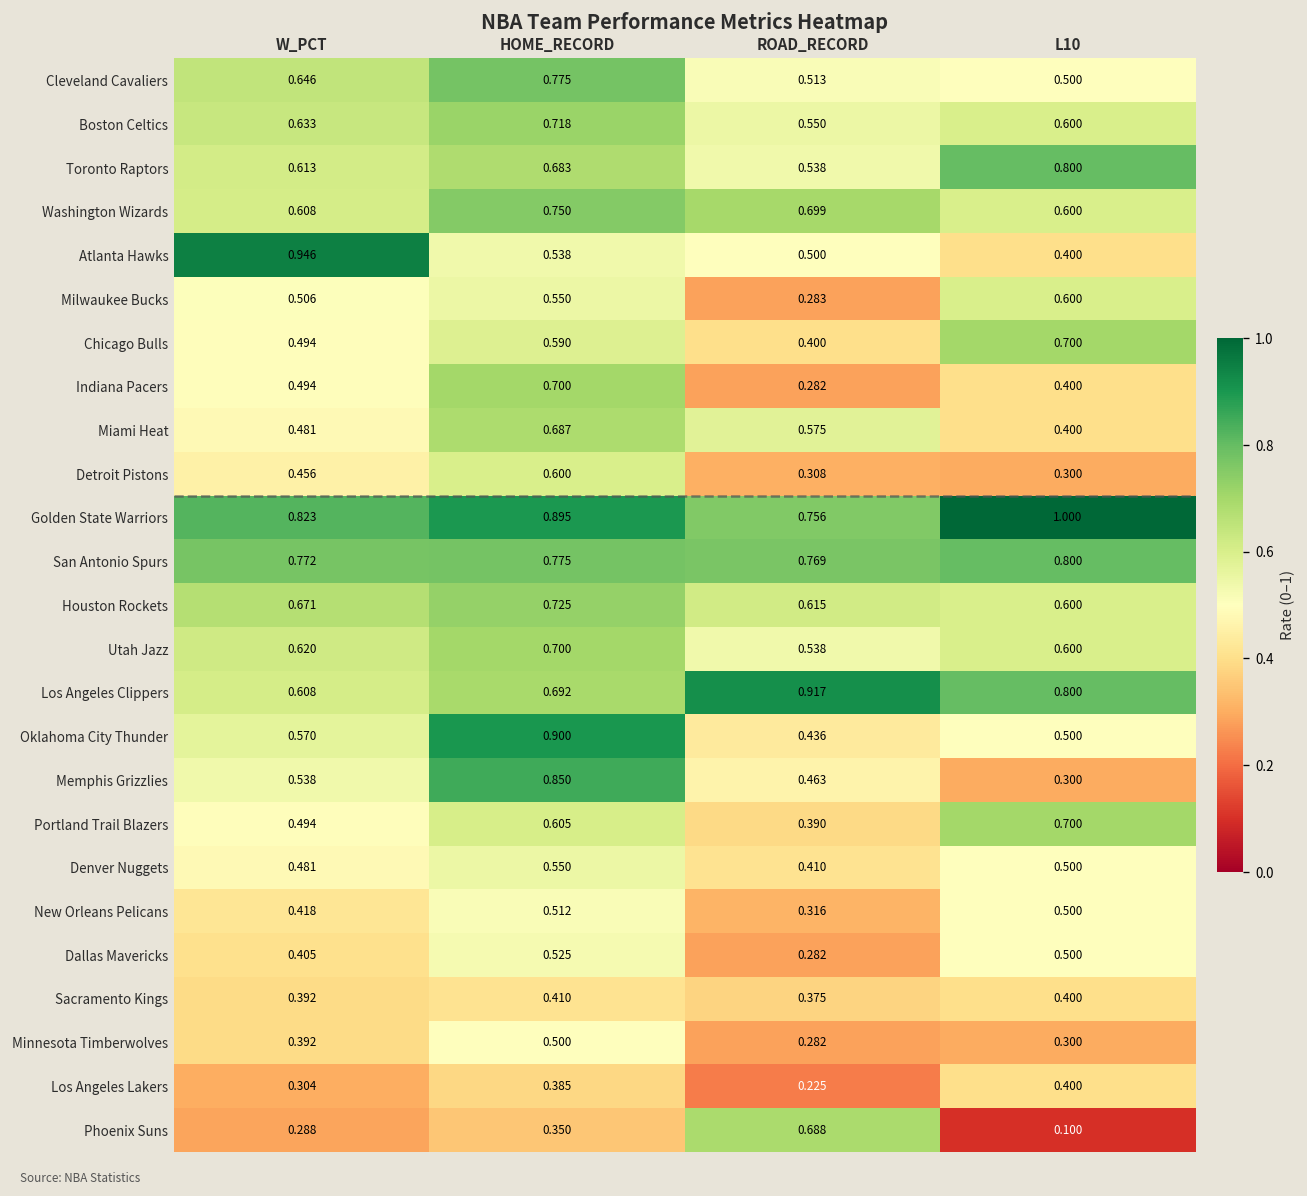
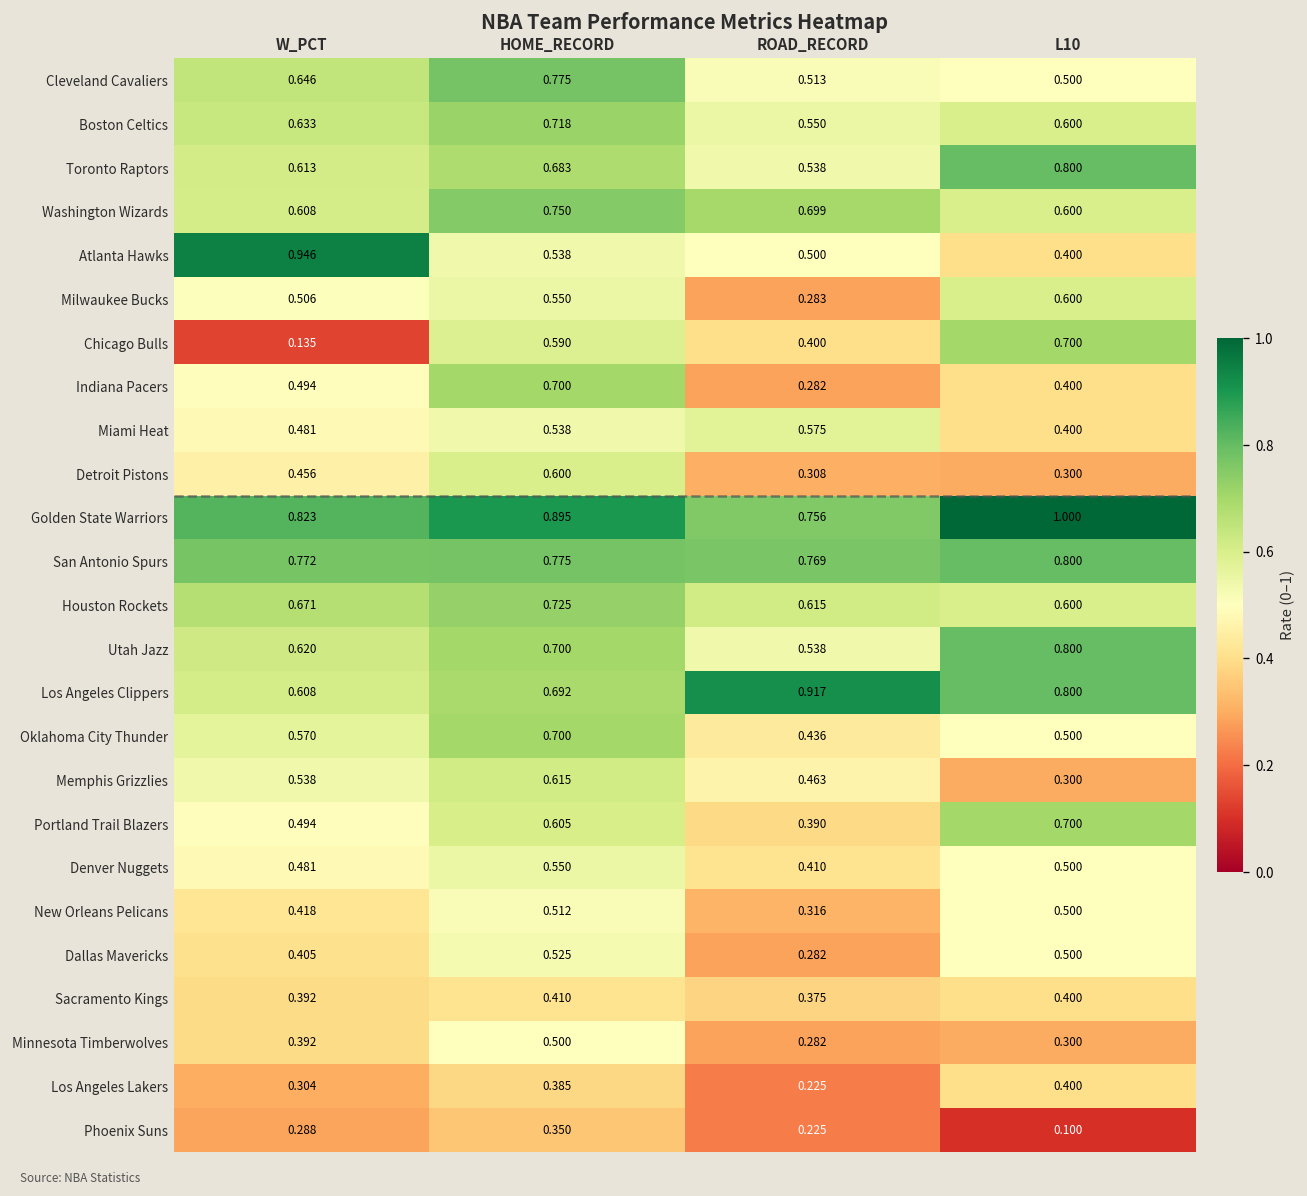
  {
    "Cleveland Cavaliers": {
      "W_PCT": 0.646,
      "HOME_RECORD": 0.775,
      "ROAD_RECORD": 0.513,
      "L10": 0.500
    },
    "Boston Celtics": {
      "W_PCT": 0.633,
      "HOME_RECORD": 0.718,
      "ROAD_RECORD": 0.550,
      "L10": 0.600
    },
    "Toronto Raptors": {
      "W_PCT": 0.613,
      "HOME_RECORD": 0.683,
      "ROAD_RECORD": 0.538,
      "L10": 0.800
    },
    "Washington Wizards": {
      "W_PCT": 0.608,
      "HOME_RECORD": 0.750,
      "ROAD_RECORD": 0.699,
      "L10": 0.600
    },
    "Atlanta Hawks": {
      "W_PCT": 0.946,
      "HOME_RECORD": 0.538,
      "ROAD_RECORD": 0.500,
      "L10": 0.400
    },
    "Milwaukee Bucks": {
      "W_PCT": 0.506,
      "HOME_RECORD": 0.550,
      "ROAD_RECORD": 0.283,
      "L10": 0.600
    },
    "Chicago Bulls": {
-     "W_PCT": 0.494,
+     "W_PCT": 0.135,
      "HOME_RECORD": 0.590,
      "ROAD_RECORD": 0.400,
      "L10": 0.700
    },
    "Indiana Pacers": {
      "W_PCT": 0.494,
      "HOME_RECORD": 0.700,
      "ROAD_RECORD": 0.282,
      "L10": 0.400
    },
    "Miami Heat": {
      "W_PCT": 0.481,
-     "HOME_RECORD": 0.687,
+     "HOME_RECORD": 0.538,
      "ROAD_RECORD": 0.575,
      "L10": 0.400
    },
    "Detroit Pistons": {
      "W_PCT": 0.456,
      "HOME_RECORD": 0.600,
      "ROAD_RECORD": 0.308,
      "L10": 0.300
    },
    "Golden State Warriors": {
      "W_PCT": 0.823,
      "HOME_RECORD": 0.895,
      "ROAD_RECORD": 0.756,
      "L10": 1.000
    },
    "San Antonio Spurs": {
      "W_PCT": 0.772,
      "HOME_RECORD": 0.775,
      "ROAD_RECORD": 0.769,
      "L10": 0.800
    },
    "Houston Rockets": {
      "W_PCT": 0.671,
      "HOME_RECORD": 0.725,
      "ROAD_RECORD": 0.615,
      "L10": 0.600
    },
    "Utah Jazz": {
      "W_PCT": 0.620,
      "HOME_RECORD": 0.700,
      "ROAD_RECORD": 0.538,
-     "L10": 0.600
+     "L10": 0.800
    },
    "Los Angeles Clippers": {
      "W_PCT": 0.608,
      "HOME_RECORD": 0.692,
      "ROAD_RECORD": 0.917,
      "L10": 0.800
    },
    "Oklahoma City Thunder": {
      "W_PCT": 0.570,
-     "HOME_RECORD": 0.900,
+     "HOME_RECORD": 0.700,
      "ROAD_RECORD": 0.436,
      "L10": 0.500
    },
    "Memphis Grizzlies": {
      "W_PCT": 0.538,
-     "HOME_RECORD": 0.850,
+     "HOME_RECORD": 0.615,
      "ROAD_RECORD": 0.463,
      "L10": 0.300
    },
    "Portland Trail Blazers": {
      "W_PCT": 0.494,
      "HOME_RECORD": 0.605,
      "ROAD_RECORD": 0.390,
      "L10": 0.700
    },
    "Denver Nuggets": {
      "W_PCT": 0.481,
      "HOME_RECORD": 0.550,
      "ROAD_RECORD": 0.410,
      "L10": 0.500
    },
    "New Orleans Pelicans": {
      "W_PCT": 0.418,
      "HOME_RECORD": 0.512,
      "ROAD_RECORD": 0.316,
      "L10": 0.500
    },
    "Dallas Mavericks": {
      "W_PCT": 0.405,
      "HOME_RECORD": 0.525,
      "ROAD_RECORD": 0.282,
      "L10": 0.500
    },
    "Sacramento Kings": {
      "W_PCT": 0.392,
      "HOME_RECORD": 0.410,
      "ROAD_RECORD": 0.375,
      "L10": 0.400
    },
    "Minnesota Timberwolves": {
      "W_PCT": 0.392,
      "HOME_RECORD": 0.500,
      "ROAD_RECORD": 0.282,
      "L10": 0.300
    },
    "Los Angeles Lakers": {
      "W_PCT": 0.304,
      "HOME_RECORD": 0.385,
      "ROAD_RECORD": 0.225,
      "L10": 0.400
    },
    "Phoenix Suns": {
      "W_PCT": 0.288,
      "HOME_RECORD": 0.350,
-     "ROAD_RECORD": 0.688,
+     "ROAD_RECORD": 0.225,
      "L10": 0.100
    }
  }
